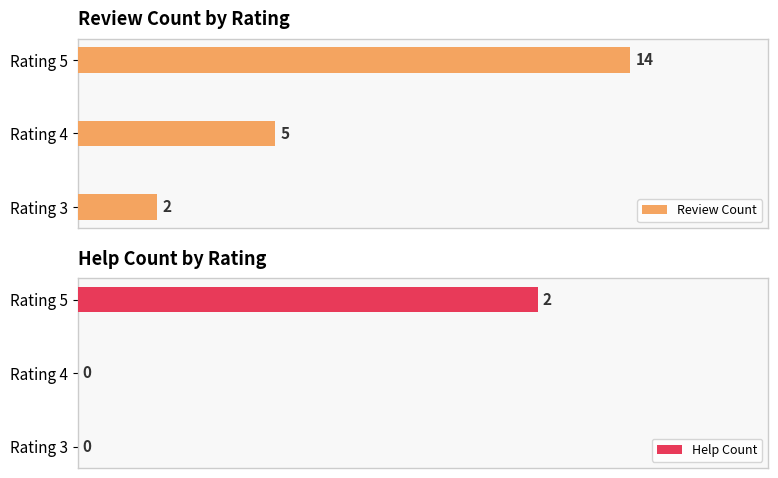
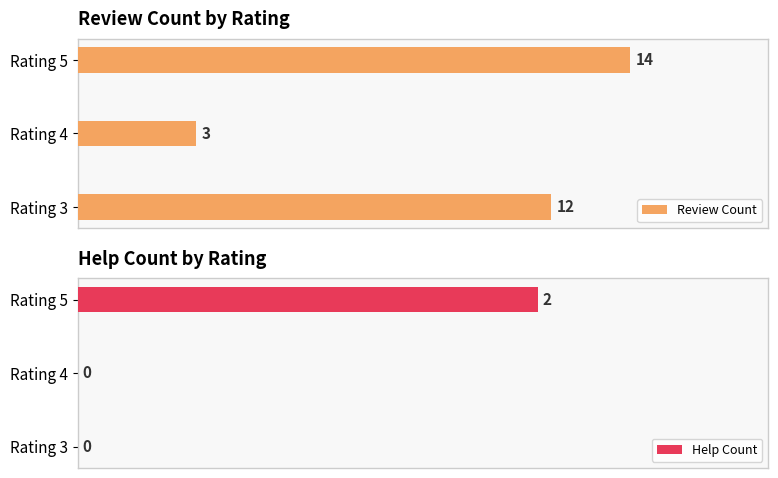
  {
    "Review Count by Rating": {
      "Rating 5": 14,
-     "Rating 4": 5,
-     "Rating 3": 2
+     "Rating 4": 3,
+     "Rating 3": 12
    },
    "Help Count by Rating": {
      "Rating 5": 2,
      "Rating 4": 0,
      "Rating 3": 0
    }
  }
